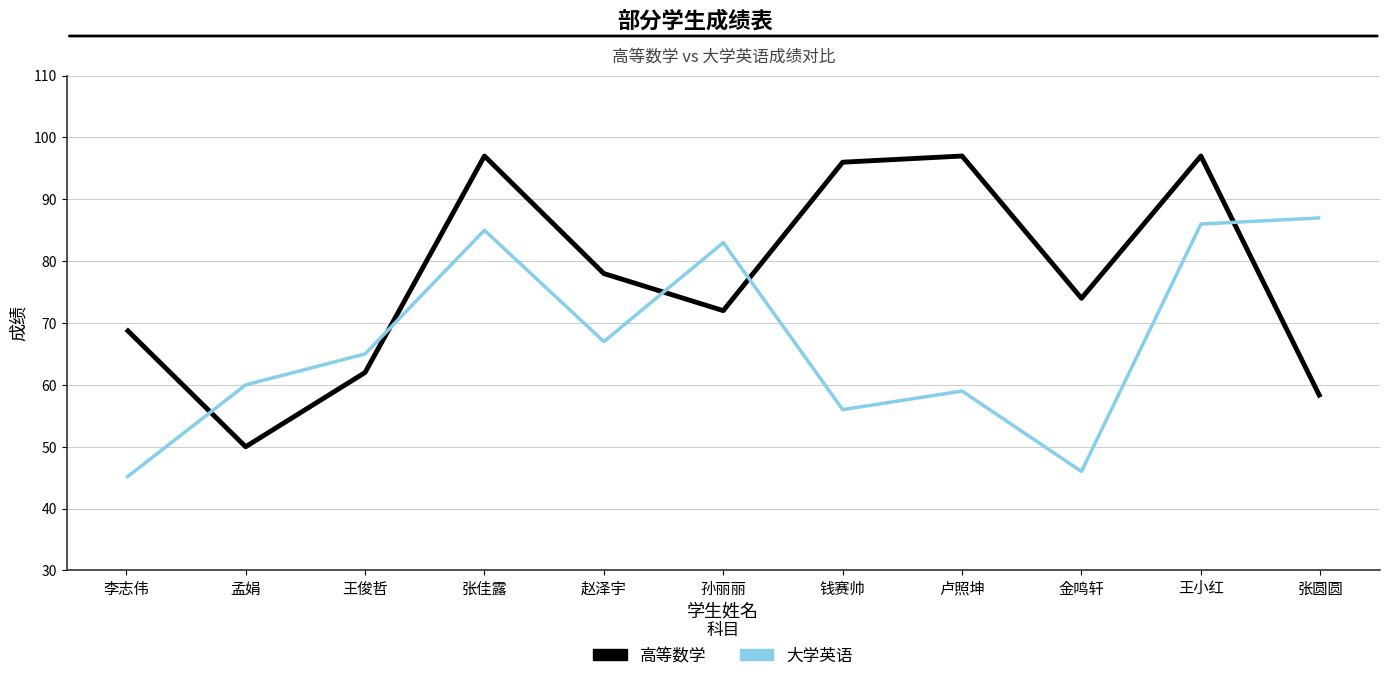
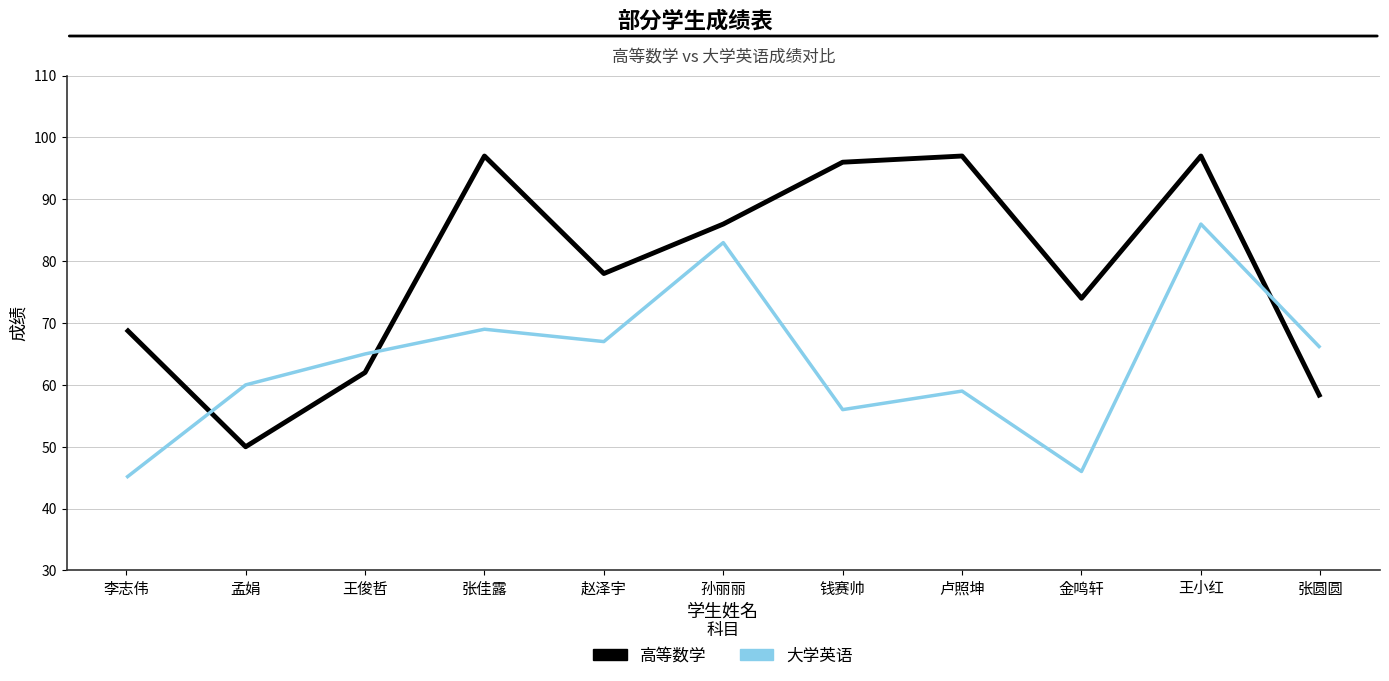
  {
    "高等数学": {
      "李志伟": 69,
      "孟娟": 50,
      "王俊哲": 62,
      "张佳露": 97,
      "赵泽宇": 78,
-     "孙丽丽": 72,
+     "孙丽丽": 86,
      "钱赛帅": 96,
      "卢照坤": 97,
      "金鸣轩": 74,
      "王小红": 97,
      "张圆圆": 58
    },
    "大学英语": {
      "李志伟": 45,
      "孟娟": 60,
      "王俊哲": 65,
-     "张佳露": 85,
+     "张佳露": 69,
      "赵泽宇": 67,
      "孙丽丽": 83,
      "钱赛帅": 56,
      "卢照坤": 59,
      "金鸣轩": 46,
      "王小红": 86,
-     "张圆圆": 87
+     "张圆圆": 66
    }
  }
